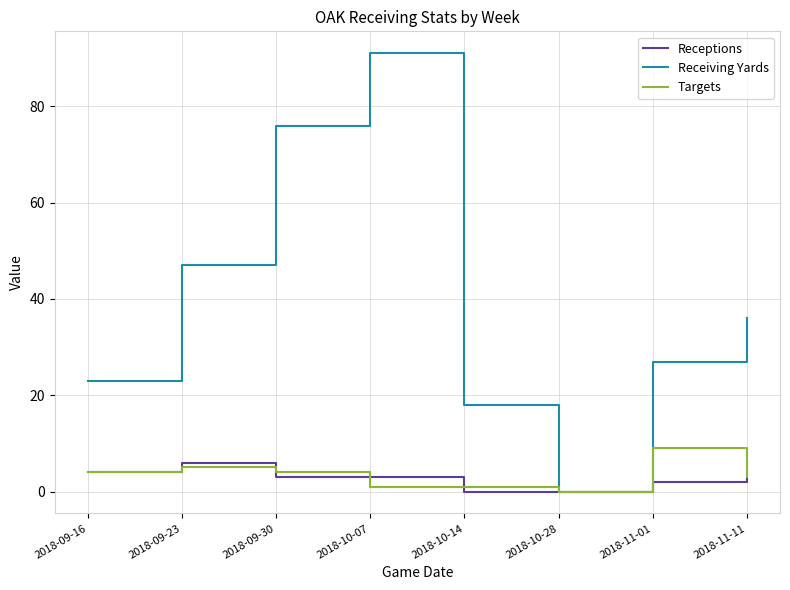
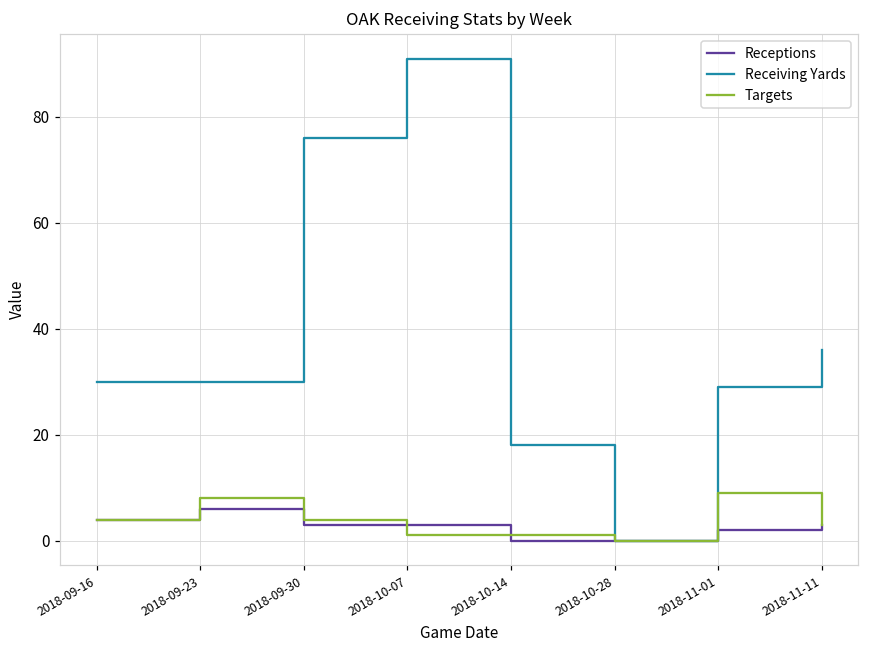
  {
    "Receptions": {
      "2018-09-23": 6,
      "2018-09-30": 3,
      "2018-10-07": 3,
      "2018-10-14": 0,
      "2018-11-01": 2
    },
    "Receiving Yards": {
-     "2018-09-16": 23,
-     "2018-09-23": 47,
+     "2018-09-16": 30,
+     "2018-09-23": 30,
      "2018-09-30": 76,
      "2018-10-07": 91,
      "2018-10-14": 18,
-     "2018-11-01": 27,
+     "2018-11-01": 29,
      "2018-11-11": 36
    },
    "Targets": {
-     "2018-09-23": 5,
+     "2018-09-23": 8,
      "2018-09-30": 4,
      "2018-10-07": 1,
      "2018-10-14": 1,
      "2018-11-01": 9
    }
  }
